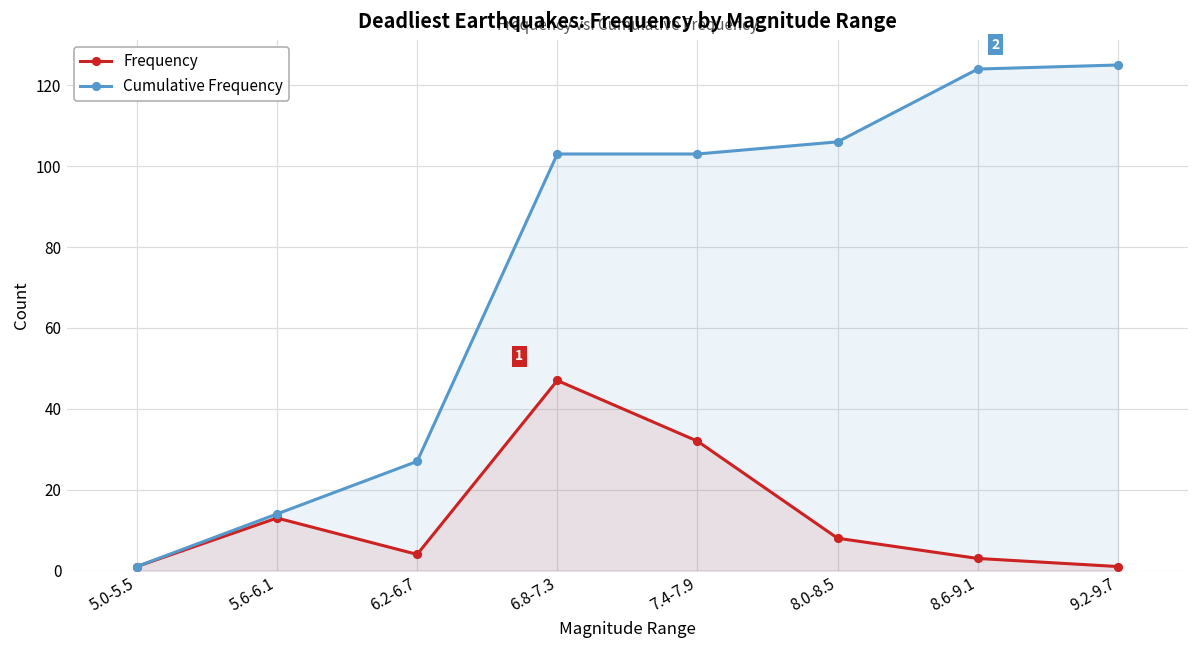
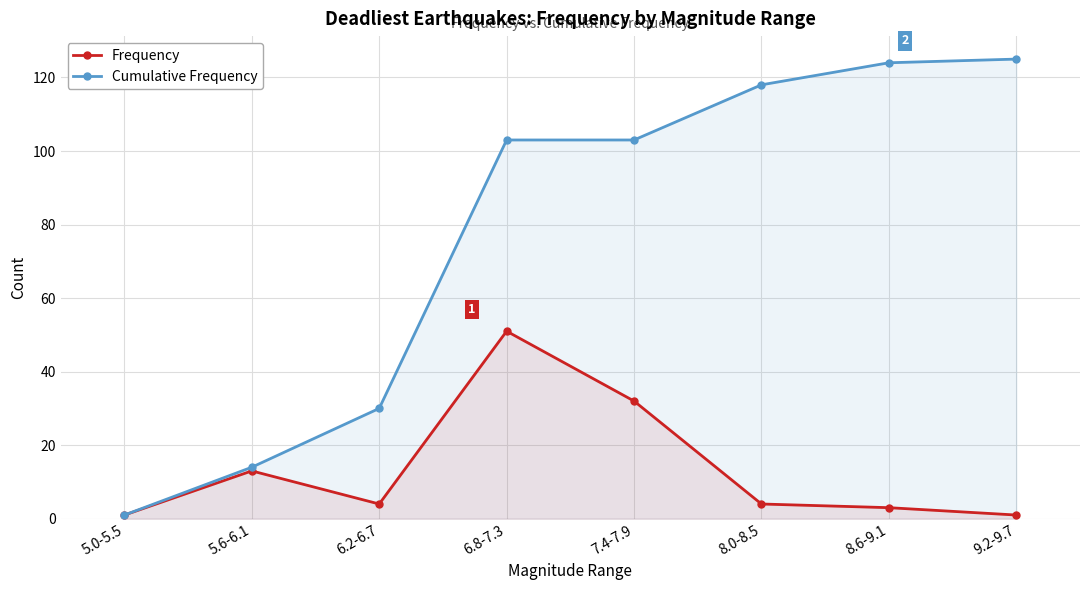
  {
    "Frequency": {
      "5.6-6.1": 13,
      "6.2-6.7": 4,
-     "6.8-7.3": 47,
+     "6.8-7.3": 51,
      "7.4-7.9": 32,
-     "8.0-8.5": 8,
+     "8.0-8.5": 4,
      "8.6-9.1": 3,
      "9.2-9.7": 1
    },
    "Cumulative Frequency": {
      "5.6-6.1": 14,
-     "6.2-6.7": 27,
+     "6.2-6.7": 30,
      "6.8-7.3": 103,
      "7.4-7.9": 103,
-     "8.0-8.5": 106,
+     "8.0-8.5": 118,
      "9.2-9.7": 125
    }
  }
